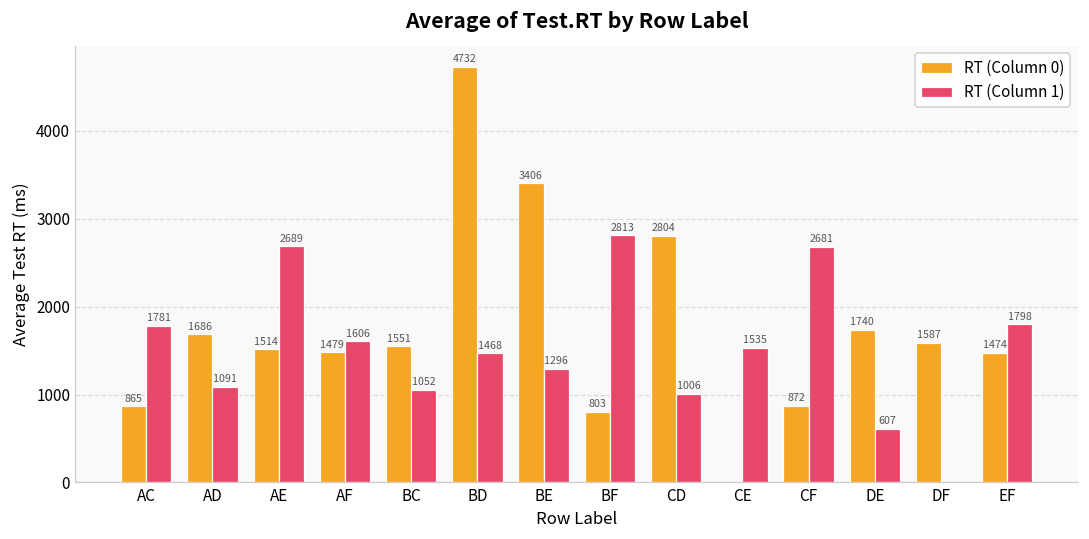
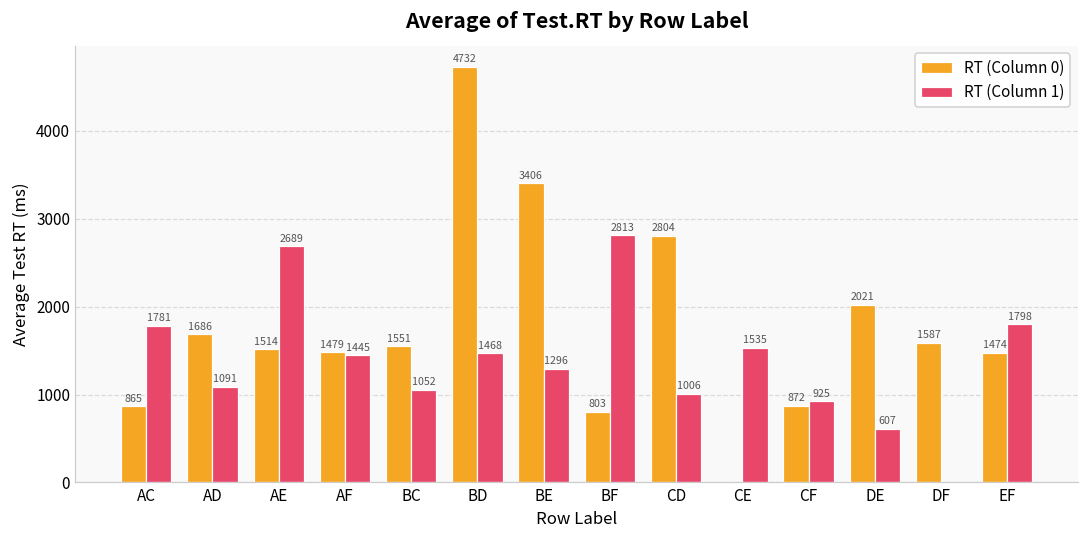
  {
    "RT (Column 0)": {
      "AC": 865,
      "AD": 1686,
      "AE": 1514,
      "AF": 1479,
      "BC": 1551,
      "BD": 4732,
      "BE": 3406,
      "BF": 803,
      "CD": 2804,
      "CF": 872,
-     "DE": 1740,
+     "DE": 2021,
      "DF": 1587,
      "EF": 1474
    },
    "RT (Column 1)": {
      "AC": 1781,
      "AD": 1091,
      "AE": 2689,
-     "AF": 1606,
+     "AF": 1445,
      "BC": 1052,
      "BD": 1468,
      "BE": 1296,
      "BF": 2813,
      "CD": 1006,
      "CE": 1535,
-     "CF": 2681,
+     "CF": 925,
      "DE": 607,
      "EF": 1798
    }
  }
